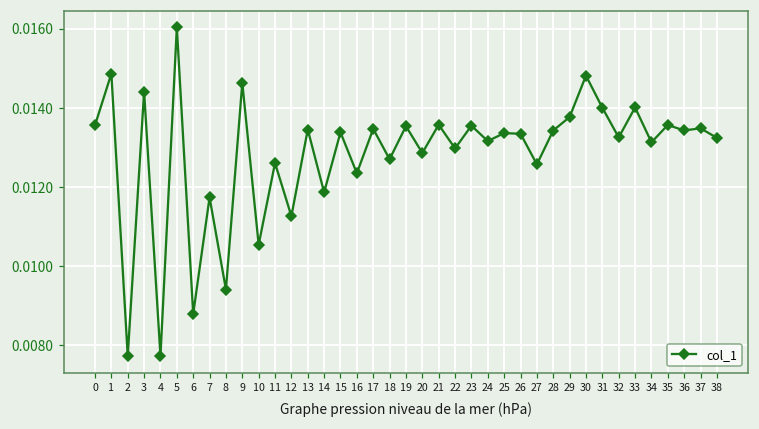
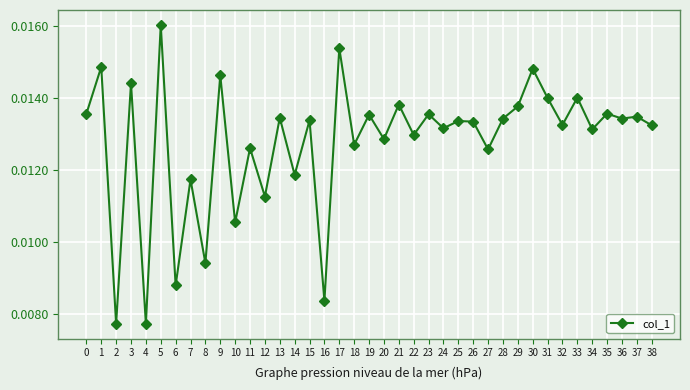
  {
    "0": 0.0136,
    "1": 0.0149,
    "2": 0.0077,
    "3": 0.0144,
    "4": 0.0077,
    "5": 0.0160,
    "6": 0.0088,
    "7": 0.0117,
    "8": 0.0094,
    "9": 0.0146,
    "10": 0.0105,
    "11": 0.0126,
    "12": 0.0113,
    "13": 0.0135,
    "14": 0.0119,
    "15": 0.0134,
-   "16": 0.0124,
-   "17": 0.0135,
+   "16": 0.0084,
+   "17": 0.0154,
    "18": 0.0127,
    "19": 0.0135,
    "20": 0.0129,
-   "21": 0.0136,
+   "21": 0.0138,
    "22": 0.0130,
    "23": 0.0136,
    "24": 0.0132,
    "25": 0.0134,
    "26": 0.0134,
    "27": 0.0126,
    "28": 0.0134,
    "29": 0.0138,
    "30": 0.0148,
    "31": 0.0140,
    "32": 0.0133,
    "33": 0.0140,
    "34": 0.0131,
    "35": 0.0136,
    "36": 0.0134,
    "37": 0.0135,
    "38": 0.0132
  }
